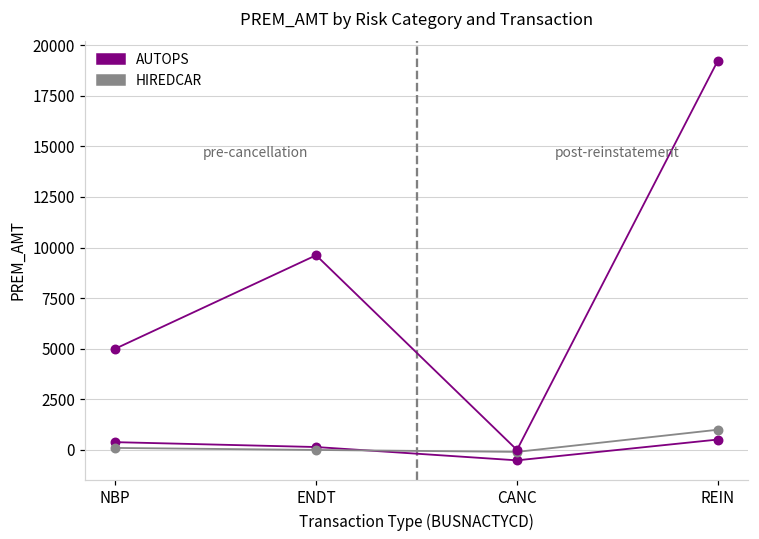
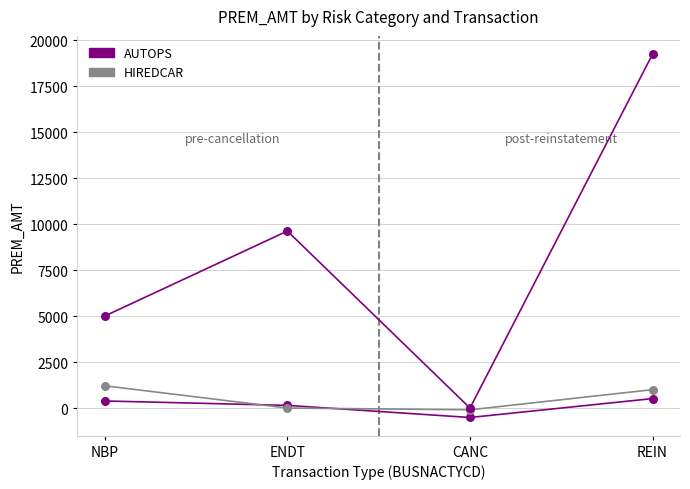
  {
    "HIREDCAR": {
-     "NBP": 100,
+     "NBP": 1200,
      "ENDT": 0,
      "REIN": 1000
    }
  }
